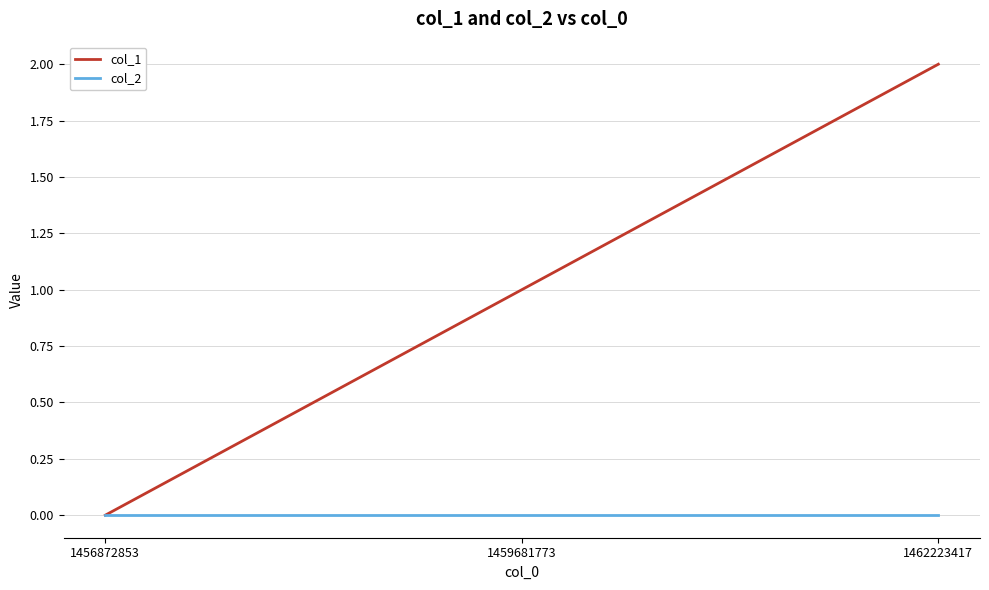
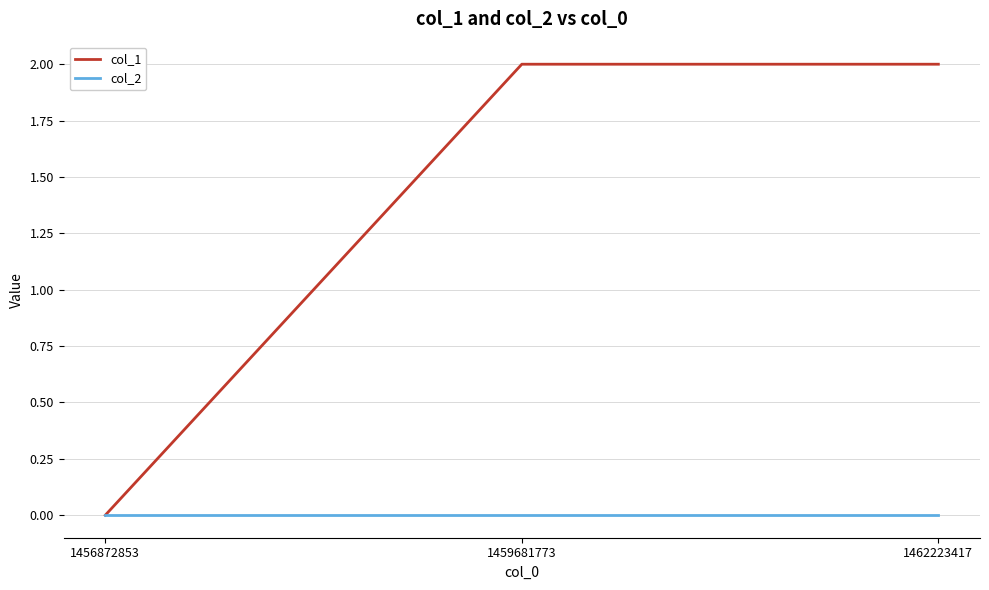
  {
    "col_1": {
-     "1459681773": 1,
+     "1459681773": 2,
      "1462223417": 2
    },
    "col_2": {
      "1459681773": 0,
      "1462223417": 0
    }
  }
